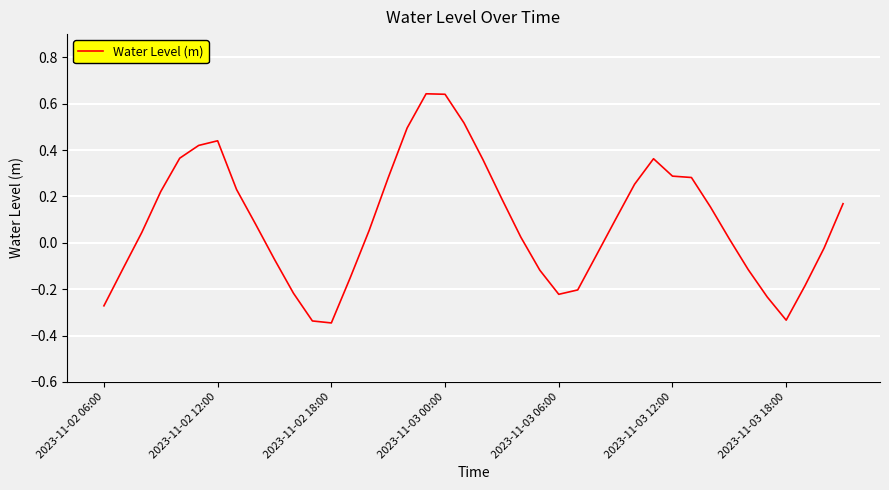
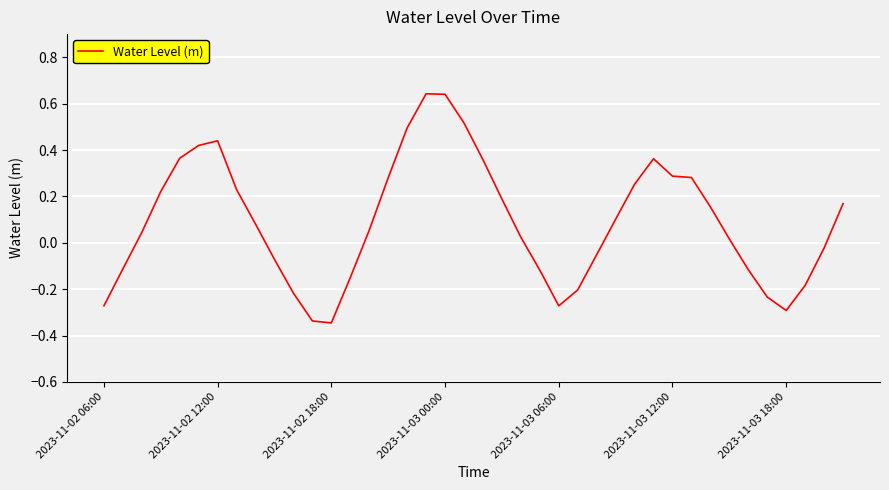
  {
    "2023-11-02 06:00": -0.27,
    "2023-11-02 12:00": 0.44,
    "2023-11-02 18:00": -0.35,
    "2023-11-03 00:00": 0.64,
-   "2023-11-03 06:00": -0.22,
+   "2023-11-03 06:00": -0.27,
    "2023-11-03 12:00": 0.29,
-   "2023-11-03 18:00": -0.33
+   "2023-11-03 18:00": -0.29
  }
